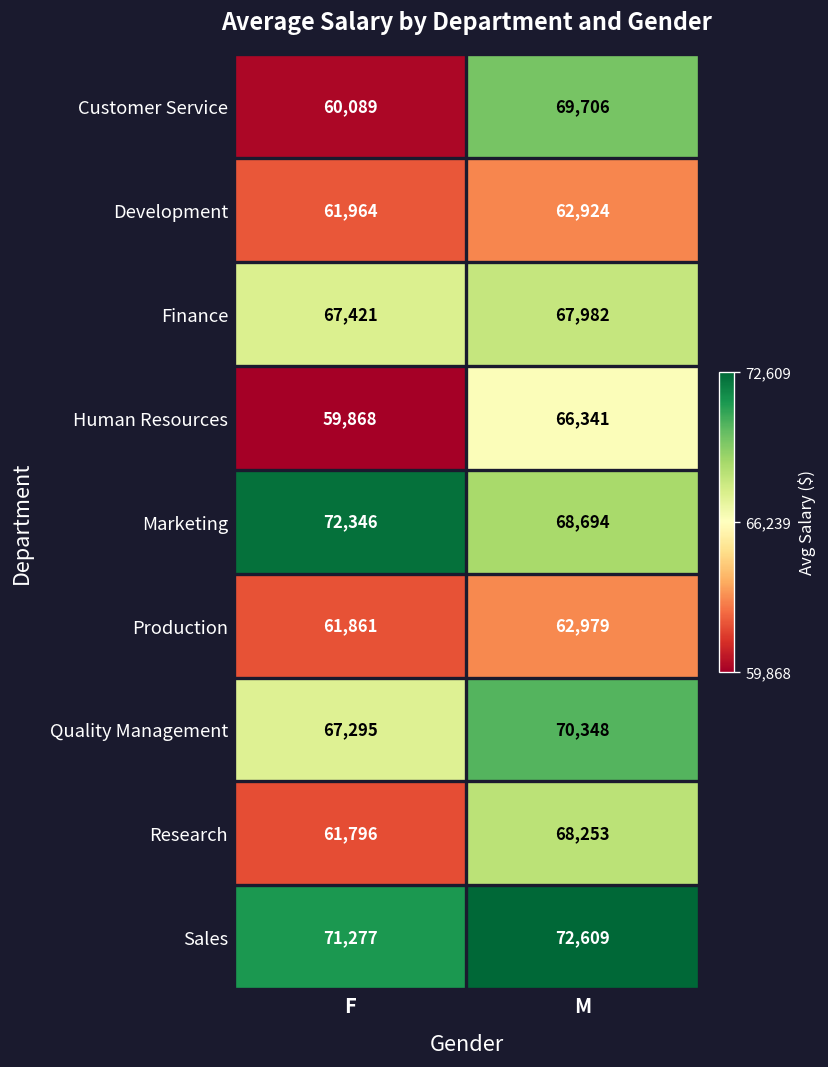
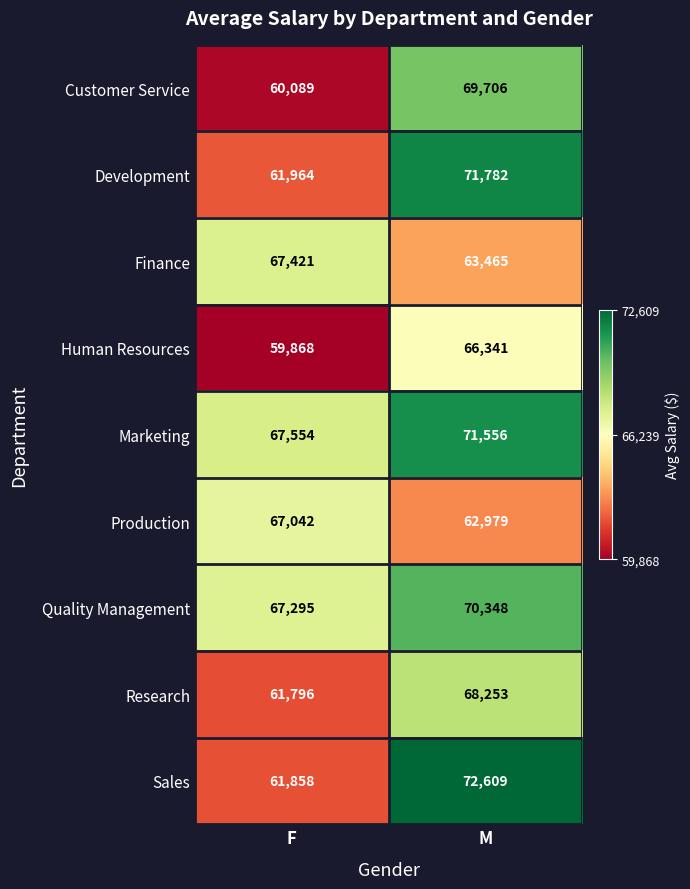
  {
    "Customer Service": {
      "F": "60,089",
      "M": "69,706"
    },
    "Development": {
      "F": "61,964",
-     "M": "62,924"
+     "M": "71,782"
    },
    "Finance": {
      "F": "67,421",
-     "M": "67,982"
+     "M": "63,465"
    },
    "Human Resources": {
      "F": "59,868",
      "M": "66,341"
    },
    "Marketing": {
-     "F": "72,346",
-     "M": "68,694"
+     "F": "67,554",
+     "M": "71,556"
    },
    "Production": {
-     "F": "61,861",
+     "F": "67,042",
      "M": "62,979"
    },
    "Quality Management": {
      "F": "67,295",
      "M": "70,348"
    },
    "Research": {
      "F": "61,796",
      "M": "68,253"
    },
    "Sales": {
-     "F": "71,277",
+     "F": "61,858",
      "M": "72,609"
    }
  }
